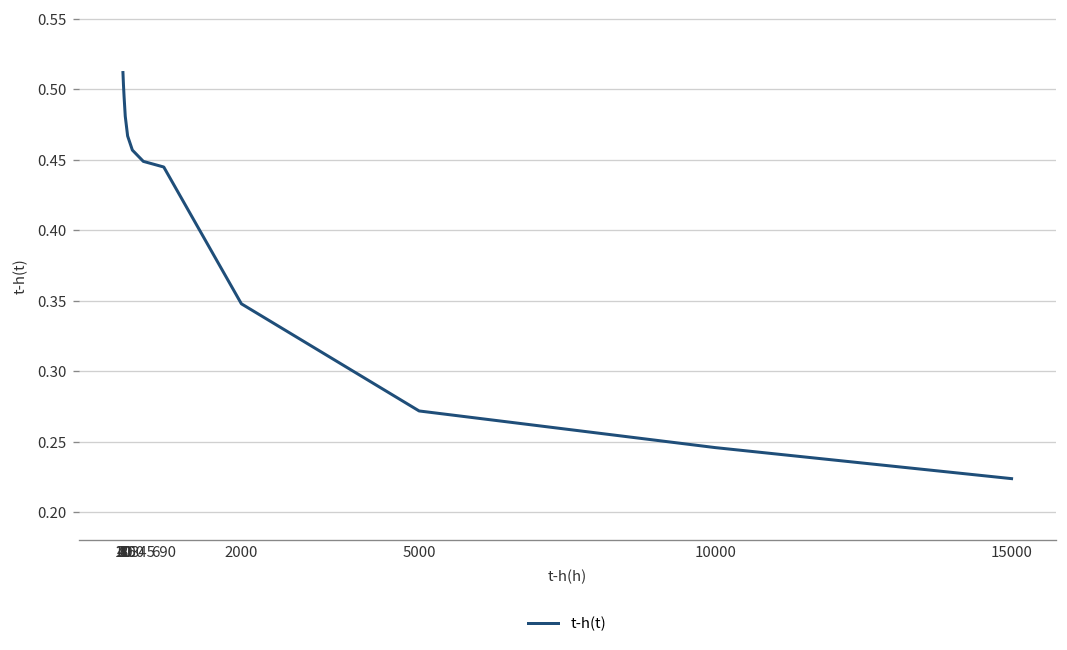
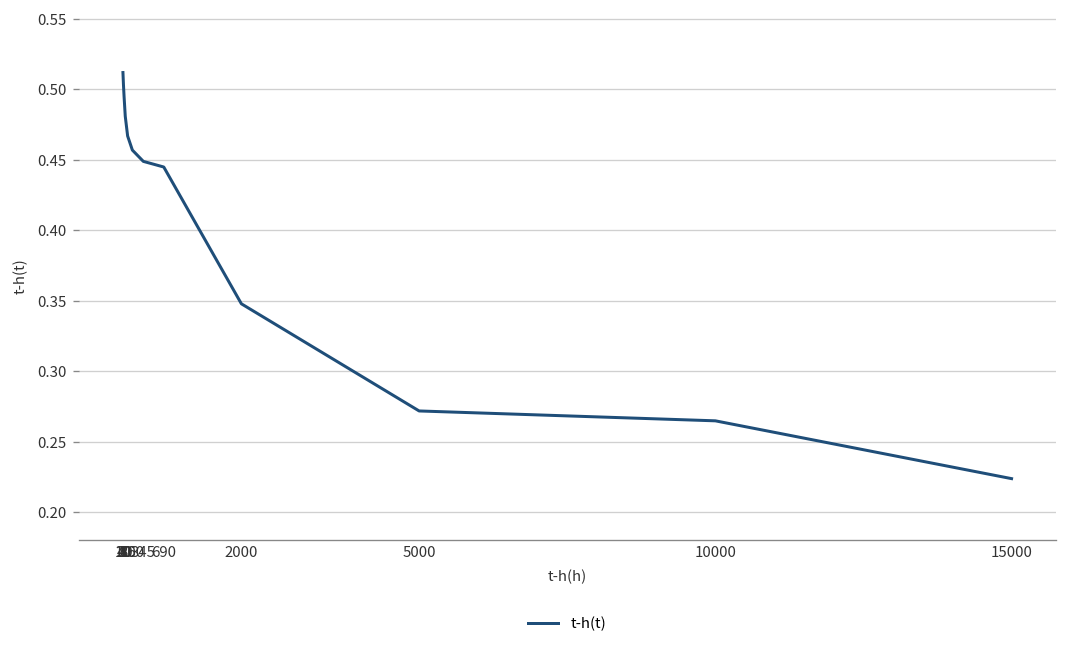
  {
    "2000": 0.348,
    "5000": 0.272,
-   "10000": 0.246,
+   "10000": 0.265,
    "15000": 0.224
  }
